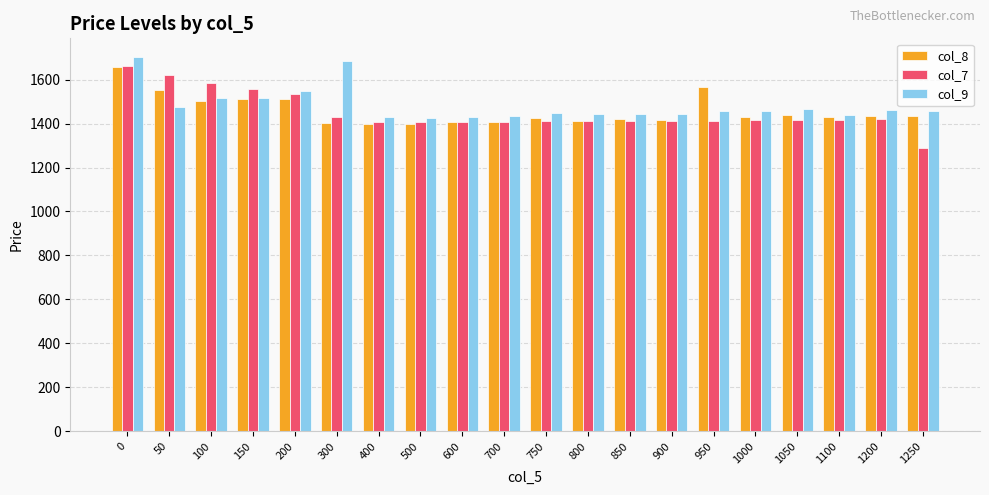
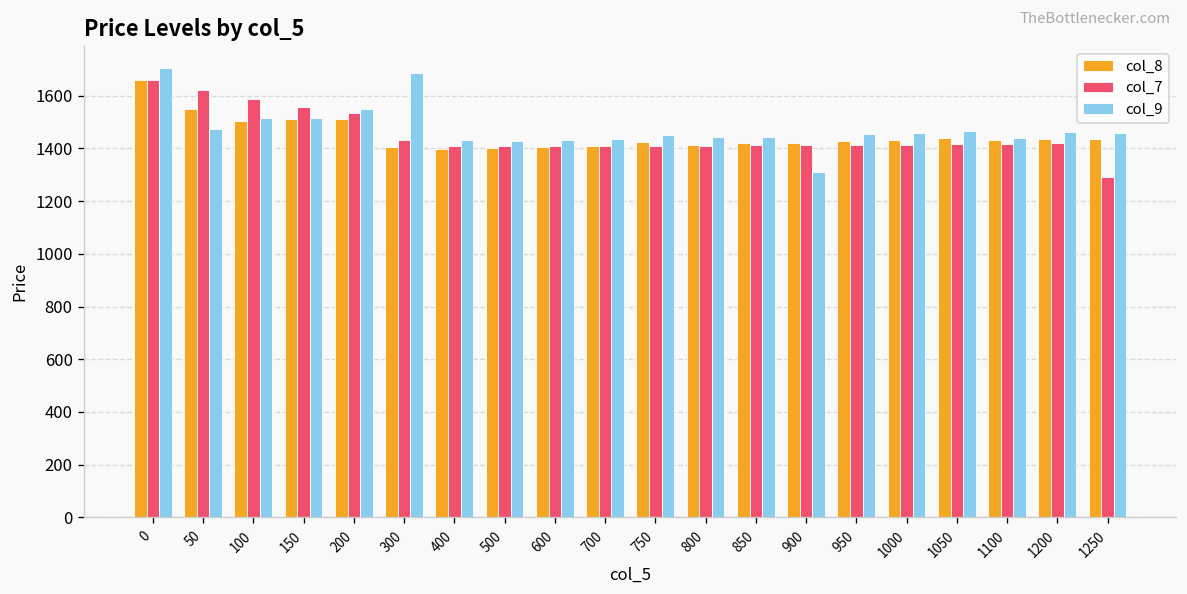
  {
    "col_8": {
      "0": 1660,
      "50": 1550,
      "100": 1500,
      "150": 1510,
      "200": 1510,
      "300": 1400,
      "400": 1400,
      "500": 1400,
      "600": 1410,
      "700": 1410,
      "750": 1420,
      "800": 1410,
      "850": 1420,
      "900": 1420,
-     "950": 1570,
+     "950": 1430,
      "1000": 1430,
      "1050": 1440,
      "1100": 1430,
      "1200": 1440,
      "1250": 1430
    },
    "col_7": {
      "0": 1660,
      "50": 1620,
      "100": 1590,
      "150": 1560,
      "200": 1530,
      "300": 1430,
      "400": 1410,
      "500": 1410,
      "600": 1410,
      "700": 1410,
      "750": 1410,
      "800": 1410,
      "850": 1410,
      "900": 1410,
      "950": 1410,
      "1000": 1410,
      "1050": 1420,
      "1100": 1420,
      "1200": 1420,
      "1250": 1290
    },
    "col_9": {
      "0": 1700,
      "50": 1470,
      "100": 1520,
      "150": 1520,
      "200": 1550,
      "300": 1680,
      "400": 1430,
      "500": 1430,
      "600": 1430,
      "700": 1440,
      "750": 1450,
      "800": 1440,
      "850": 1440,
-     "900": 1440,
+     "900": 1310,
      "950": 1460,
      "1000": 1460,
      "1050": 1470,
      "1100": 1440,
      "1200": 1460,
      "1250": 1460
    }
  }
